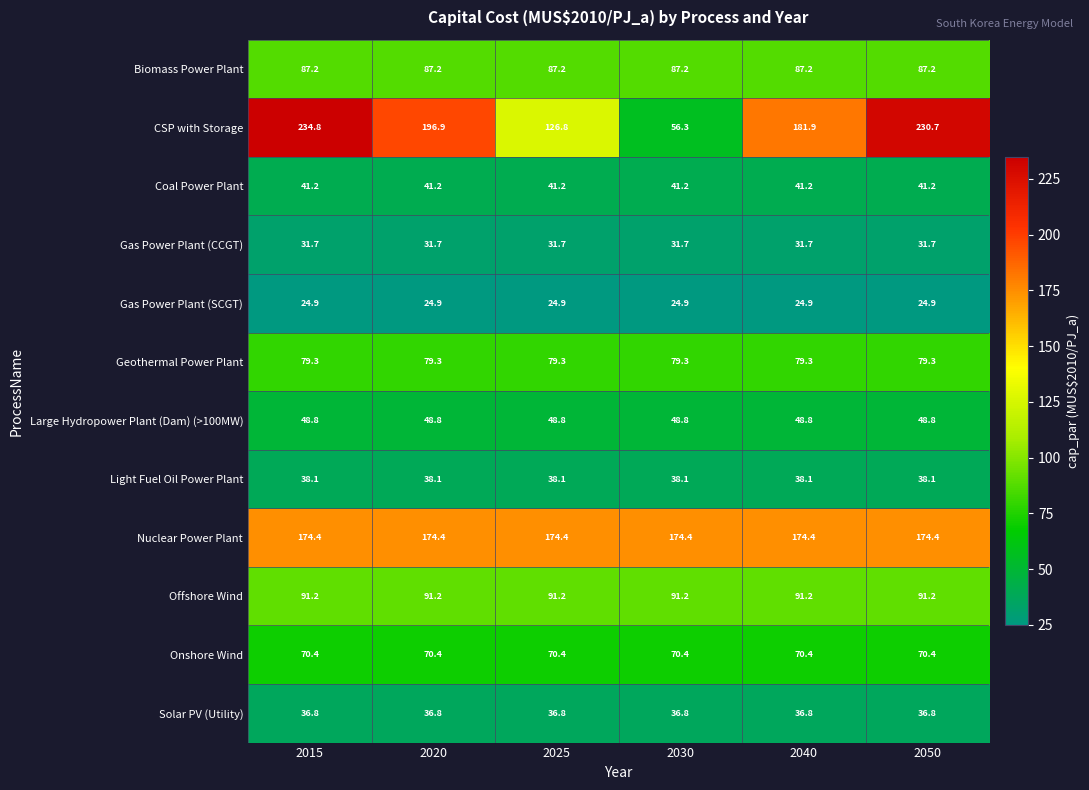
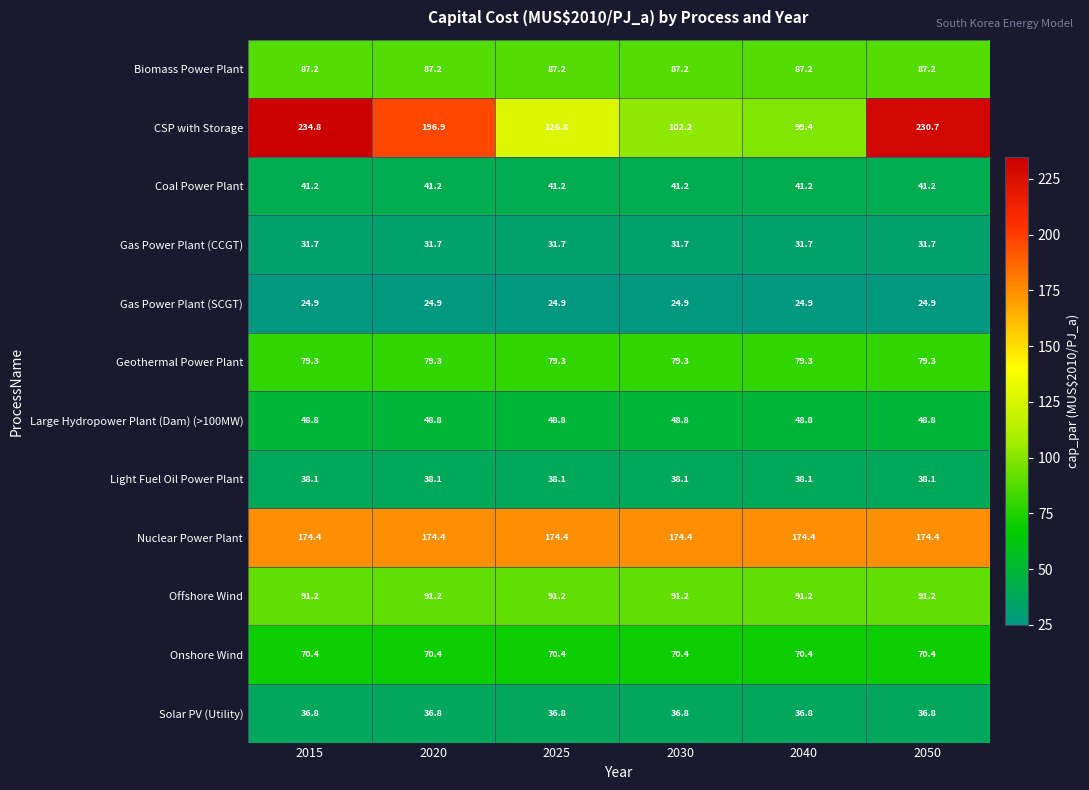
  {
    "Biomass Power Plant": {
      "2015": 87.2,
      "2020": 87.2,
      "2025": 87.2,
      "2030": 87.2,
      "2040": 87.2,
      "2050": 87.2
    },
    "CSP with Storage": {
      "2015": 234.8,
      "2020": 196.9,
      "2025": 126.8,
-     "2030": 56.3,
-     "2040": 181.9,
+     "2030": 102.2,
+     "2040": 99.4,
      "2050": 230.7
    },
    "Coal Power Plant": {
      "2015": 41.2,
      "2020": 41.2,
      "2025": 41.2,
      "2030": 41.2,
      "2040": 41.2,
      "2050": 41.2
    },
    "Gas Power Plant (CCGT)": {
      "2015": 31.7,
      "2020": 31.7,
      "2025": 31.7,
      "2030": 31.7,
      "2040": 31.7,
      "2050": 31.7
    },
    "Gas Power Plant (SCGT)": {
      "2015": 24.9,
      "2020": 24.9,
      "2025": 24.9,
      "2030": 24.9,
      "2040": 24.9,
      "2050": 24.9
    },
    "Geothermal Power Plant": {
      "2015": 79.3,
      "2020": 79.3,
      "2025": 79.3,
      "2030": 79.3,
      "2040": 79.3,
      "2050": 79.3
    },
    "Large Hydropower Plant (Dam) (>100MW)": {
      "2015": 48.8,
      "2020": 48.8,
      "2025": 48.8,
      "2030": 48.8,
      "2040": 48.8,
      "2050": 48.8
    },
    "Light Fuel Oil Power Plant": {
      "2015": 38.1,
      "2020": 38.1,
      "2025": 38.1,
      "2030": 38.1,
      "2040": 38.1,
      "2050": 38.1
    },
    "Nuclear Power Plant": {
      "2015": 174.4,
      "2020": 174.4,
      "2025": 174.4,
      "2030": 174.4,
      "2040": 174.4,
      "2050": 174.4
    },
    "Offshore Wind": {
      "2015": 91.2,
      "2020": 91.2,
      "2025": 91.2,
      "2030": 91.2,
      "2040": 91.2,
      "2050": 91.2
    },
    "Onshore Wind": {
      "2015": 70.4,
      "2020": 70.4,
      "2025": 70.4,
      "2030": 70.4,
      "2040": 70.4,
      "2050": 70.4
    },
    "Solar PV (Utility)": {
      "2015": 36.8,
      "2020": 36.8,
      "2025": 36.8,
      "2030": 36.8,
      "2040": 36.8,
      "2050": 36.8
    }
  }
